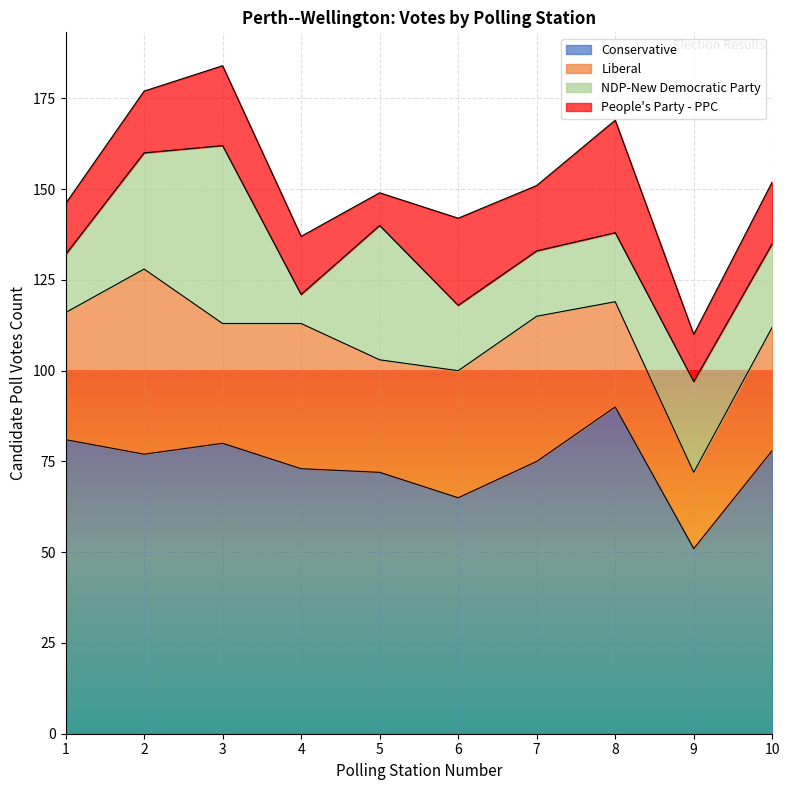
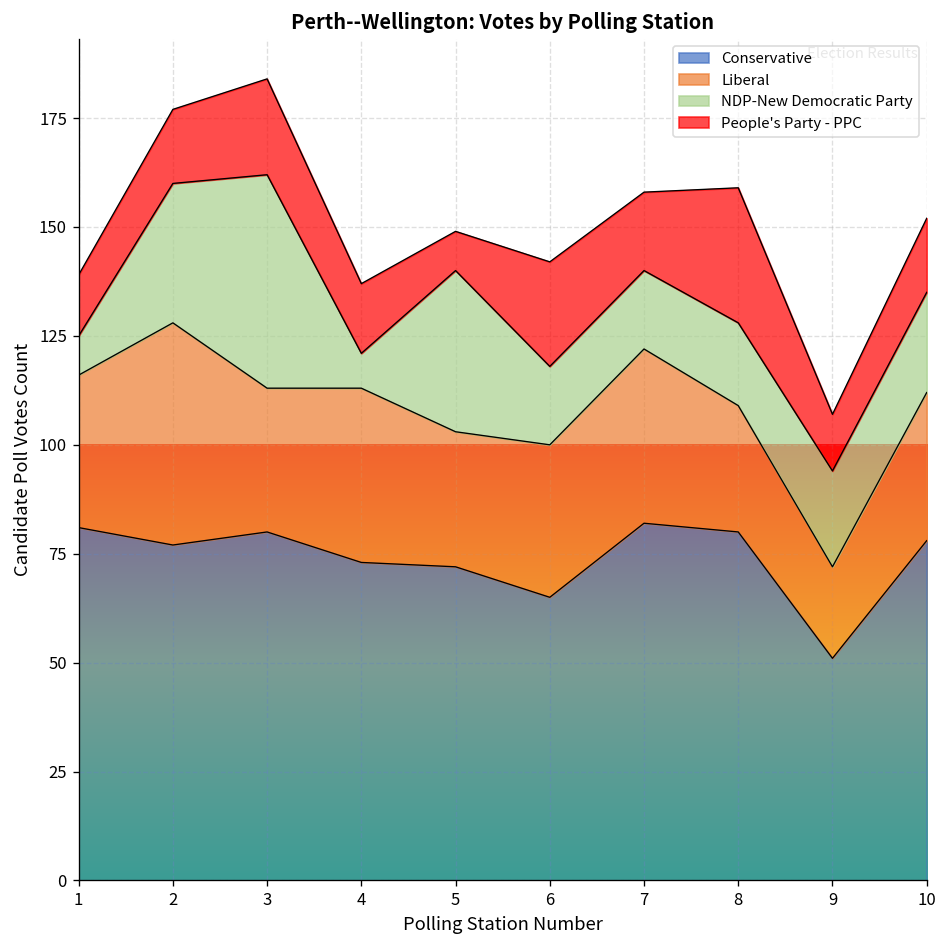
  {
    "Conservative": {
      "1": 81,
      "2": 77,
      "3": 80,
      "4": 73,
      "5": 72,
      "6": 65,
-     "7": 75,
-     "8": 90,
+     "7": 82,
+     "8": 80,
      "9": 51,
      "10": 78
    },
    "Liberal": {
      "1": 35,
      "2": 51,
      "3": 33,
      "4": 40,
      "5": 31,
      "6": 35,
      "7": 40,
      "8": 29,
      "9": 21,
      "10": 34
    },
    "NDP-New Democratic Party": {
-     "1": 16,
+     "1": 9,
      "2": 32,
      "3": 49,
      "4": 8,
      "5": 37,
      "6": 18,
      "7": 18,
      "8": 19,
-     "9": 25,
+     "9": 22,
      "10": 23
    },
    "People's Party - PPC": {
      "1": 14,
      "2": 17,
      "3": 22,
      "4": 16,
      "5": 9,
      "6": 24,
      "7": 18,
      "8": 31,
      "9": 13,
      "10": 17
    }
  }
